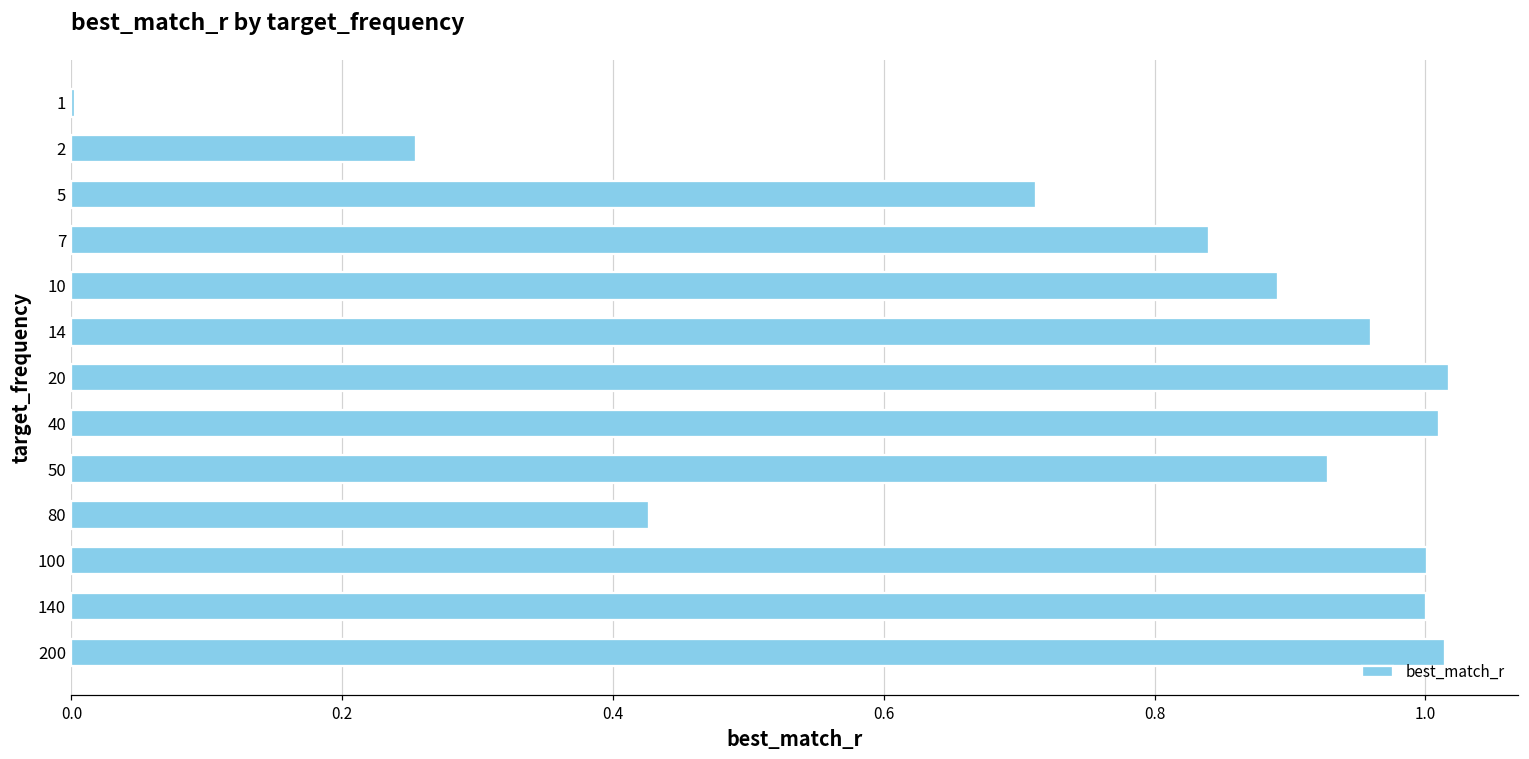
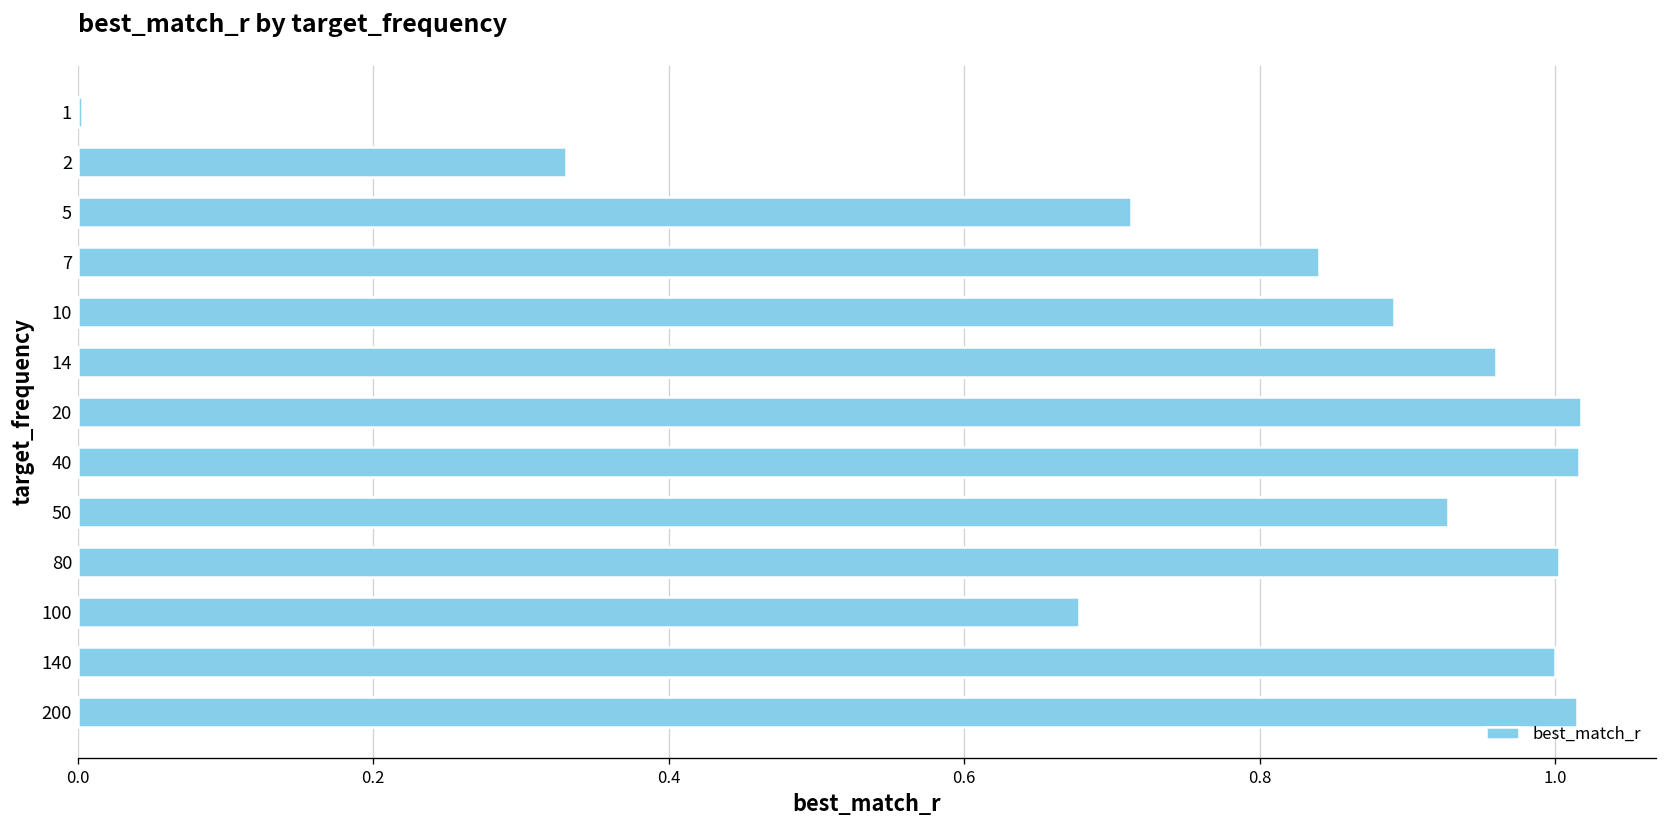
  {
    "1": 0.002,
-   "2": 0.254,
+   "2": 0.331,
    "5": 0.713,
    "7": 0.840,
    "10": 0.891,
    "14": 0.960,
    "20": 1.018,
-   "40": 1.010,
+   "40": 1.017,
    "50": 0.928,
-   "80": 0.426,
-   "100": 1.001,
+   "80": 1.003,
+   "100": 0.678,
    "140": 1.000,
    "200": 1.015
  }
